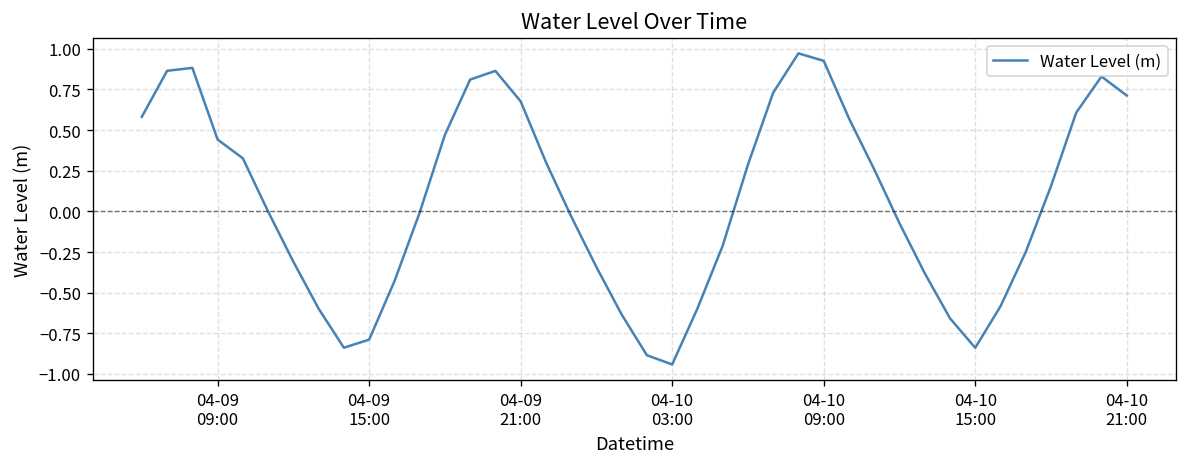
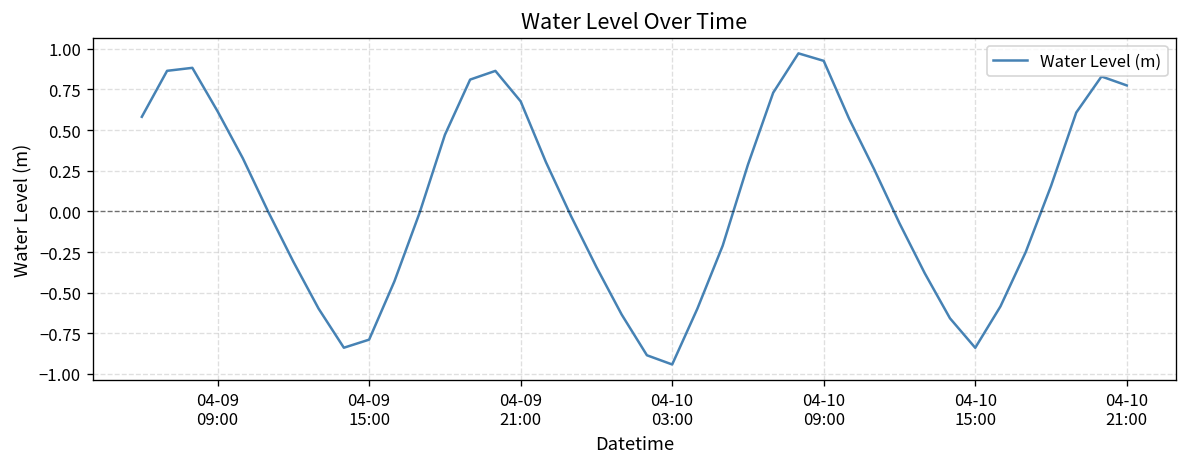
  {
-   "04-09 09:00": 0.44,
+   "04-09 09:00": 0.62,
    "04-09 15:00": -0.79,
    "04-09 21:00": 0.68,
    "04-10 03:00": -0.94,
    "04-10 09:00": 0.93,
    "04-10 15:00": -0.84,
-   "04-10 21:00": 0.71
+   "04-10 21:00": 0.78
  }
